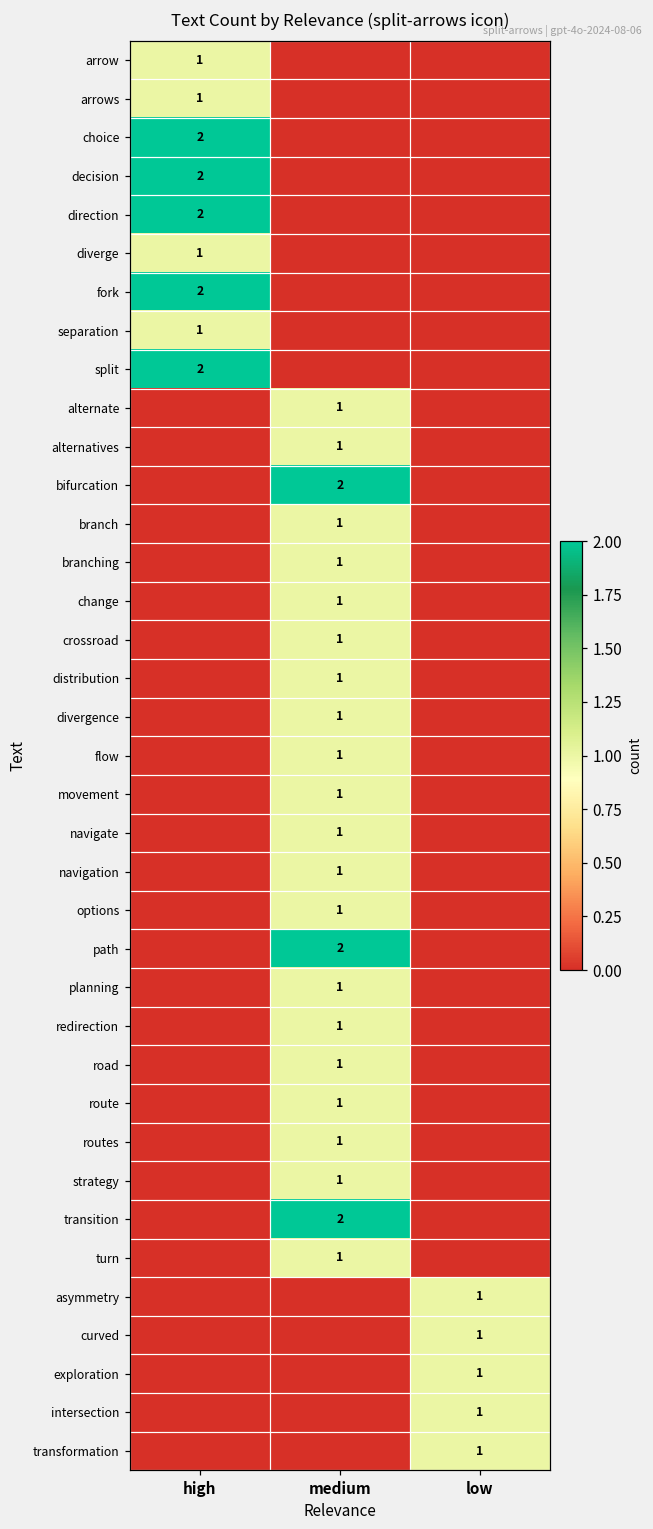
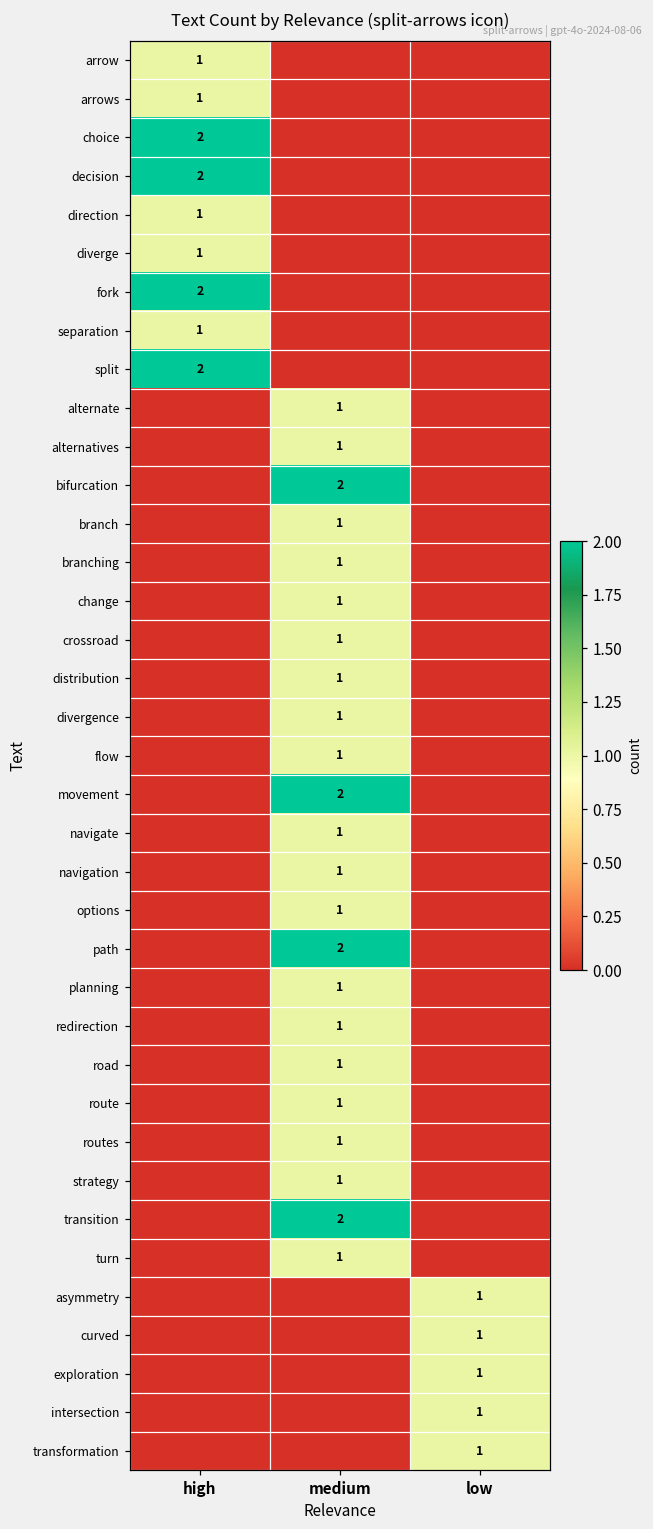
  {
    "arrow": {
      "high": 1
    },
    "arrows": {
      "high": 1
    },
    "choice": {
      "high": 2
    },
    "decision": {
      "high": 2
    },
    "direction": {
-     "high": 2
+     "high": 1
    },
    "diverge": {
      "high": 1
    },
    "fork": {
      "high": 2
    },
    "separation": {
      "high": 1
    },
    "split": {
      "high": 2
    },
    "alternate": {
      "medium": 1
    },
    "alternatives": {
      "medium": 1
    },
    "bifurcation": {
      "medium": 2
    },
    "branch": {
      "medium": 1
    },
    "branching": {
      "medium": 1
    },
    "change": {
      "medium": 1
    },
    "crossroad": {
      "medium": 1
    },
    "distribution": {
      "medium": 1
    },
    "divergence": {
      "medium": 1
    },
    "flow": {
      "medium": 1
    },
    "movement": {
-     "medium": 1
+     "medium": 2
    },
    "navigate": {
      "medium": 1
    },
    "navigation": {
      "medium": 1
    },
    "options": {
      "medium": 1
    },
    "path": {
      "medium": 2
    },
    "planning": {
      "medium": 1
    },
    "redirection": {
      "medium": 1
    },
    "road": {
      "medium": 1
    },
    "route": {
      "medium": 1
    },
    "routes": {
      "medium": 1
    },
    "strategy": {
      "medium": 1
    },
    "transition": {
      "medium": 2
    },
    "turn": {
      "medium": 1
    },
    "asymmetry": {
      "low": 1
    },
    "curved": {
      "low": 1
    },
    "exploration": {
      "low": 1
    },
    "intersection": {
      "low": 1
    },
    "transformation": {
      "low": 1
    }
  }
